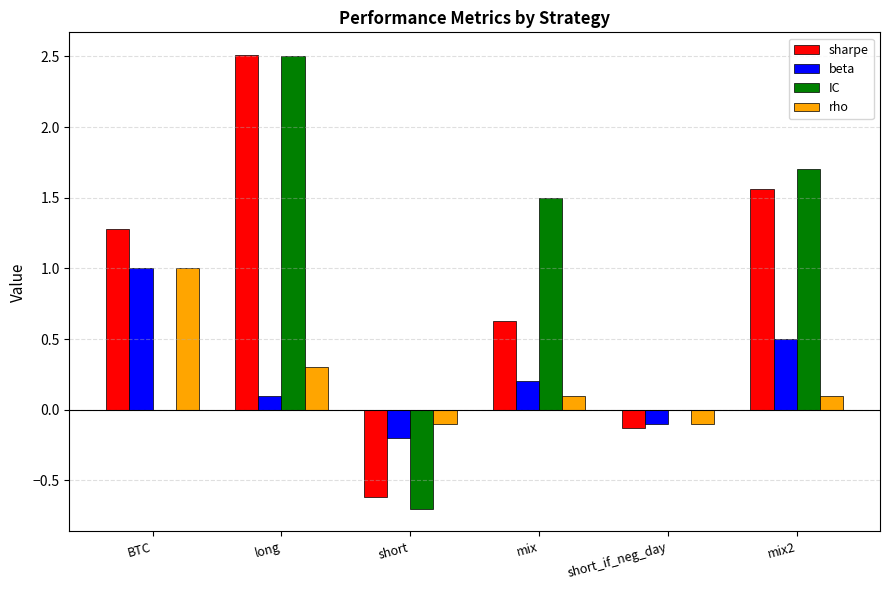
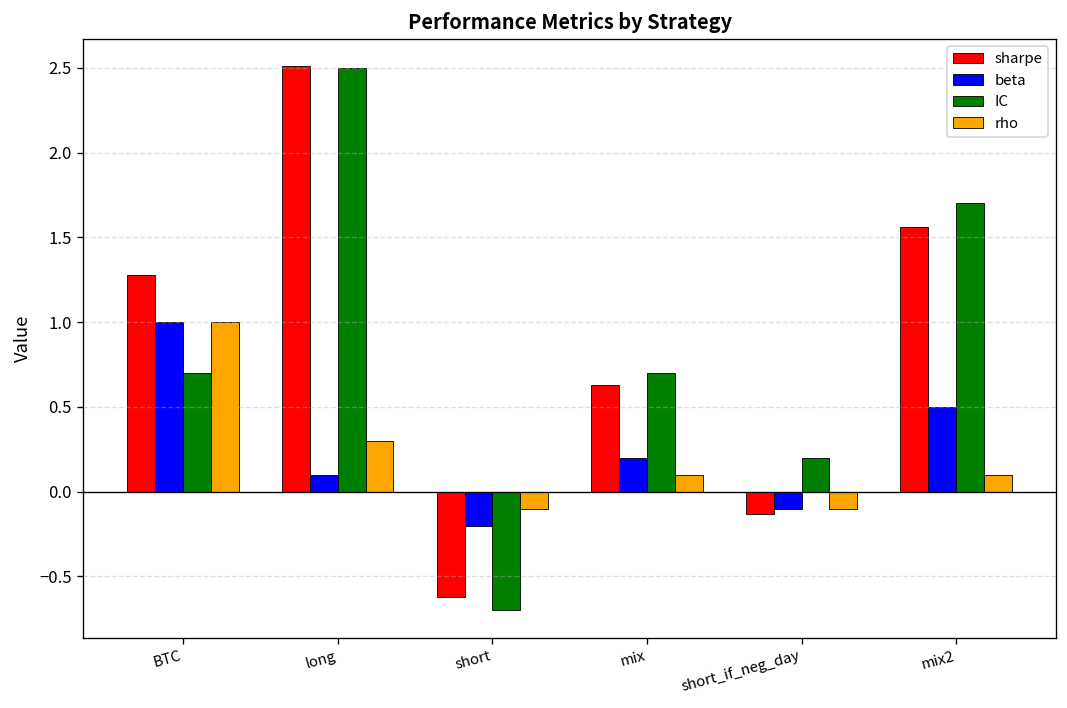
  {
    "sharpe": {
      "BTC": 1.28,
      "long": 2.5,
      "short": -0.62,
      "mix": 0.63,
      "short_if_neg_day": -0.13,
      "mix2": 1.56
    },
    "beta": {
      "BTC": 1.0,
      "long": 0.1,
      "short": -0.2,
      "mix": 0.2,
      "short_if_neg_day": -0.1,
      "mix2": 0.5
    },
    "IC": {
-     "BTC": 0.0,
+     "BTC": 0.7,
      "long": 2.5,
      "short": -0.7,
-     "mix": 1.5,
-     "short_if_neg_day": 0.0,
+     "mix": 0.7,
+     "short_if_neg_day": 0.2,
      "mix2": 1.7
    },
    "rho": {
      "BTC": 1.0,
      "long": 0.3,
      "short": -0.1,
      "mix": 0.1,
      "short_if_neg_day": -0.1,
      "mix2": 0.1
    }
  }
